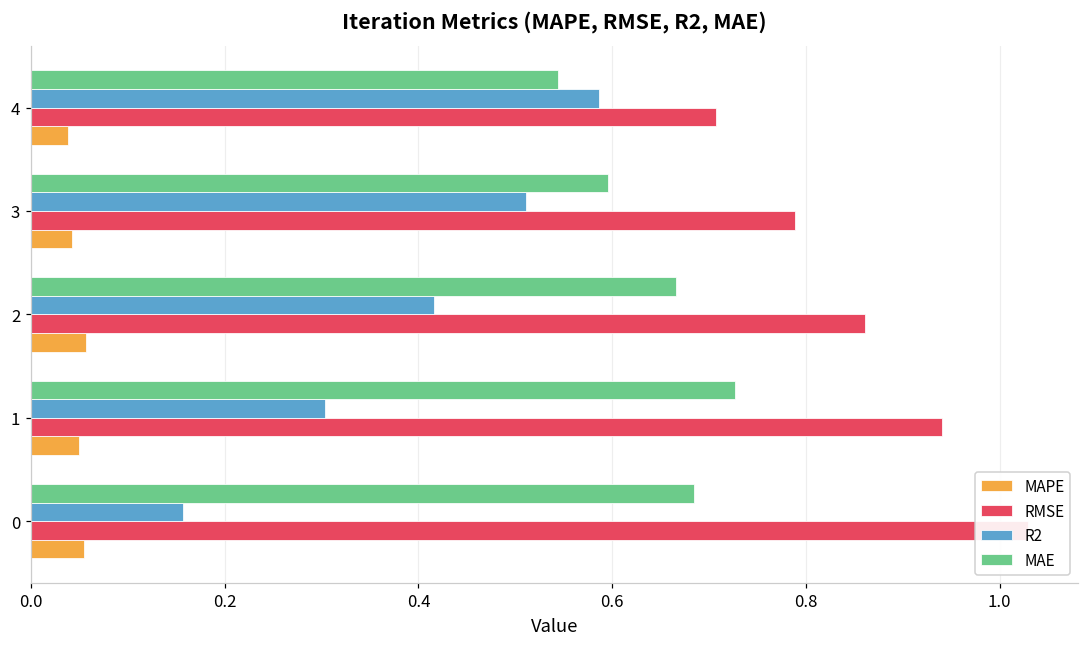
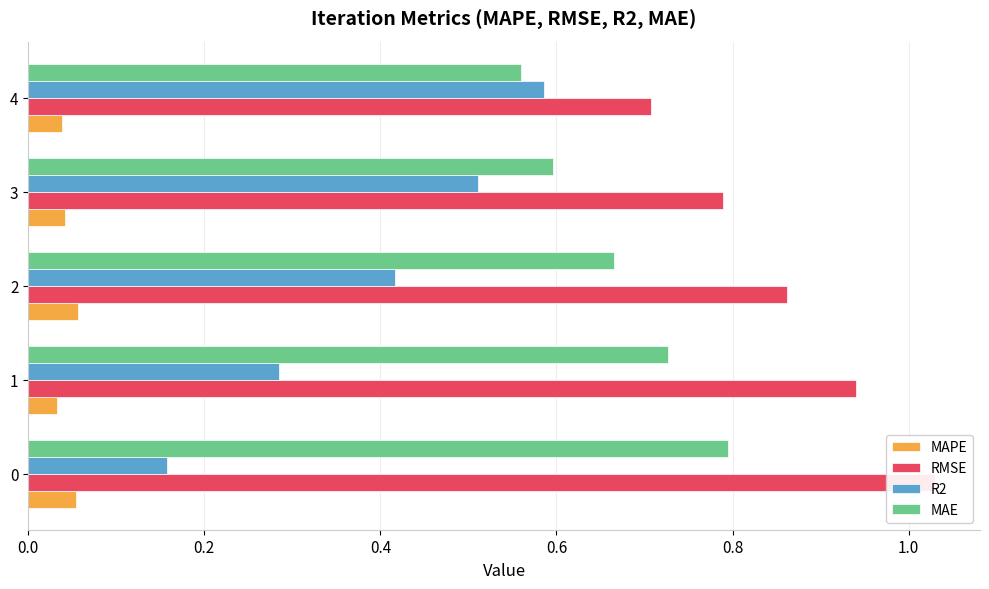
  {
    "MAPE": {
      "4": 0.04,
      "3": 0.04,
      "2": 0.06,
-     "1": 0.05,
+     "1": 0.03,
      "0": 0.05
    },
    "RMSE": {
      "4": 0.71,
      "3": 0.79,
      "2": 0.86,
      "1": 0.94
    },
    "R2": {
      "4": 0.59,
      "3": 0.51,
      "2": 0.42,
-     "1": 0.30,
+     "1": 0.29,
      "0": 0.16
    },
    "MAE": {
-     "4": 0.54,
+     "4": 0.56,
      "3": 0.60,
      "2": 0.67,
      "1": 0.73,
-     "0": 0.68
+     "0": 0.79
    }
  }
